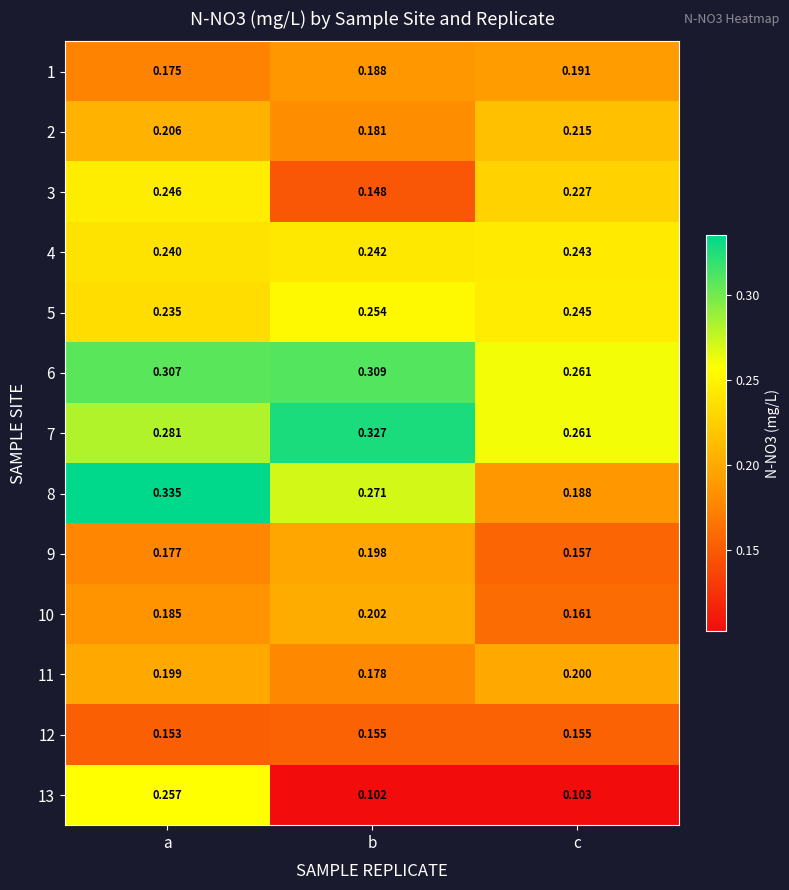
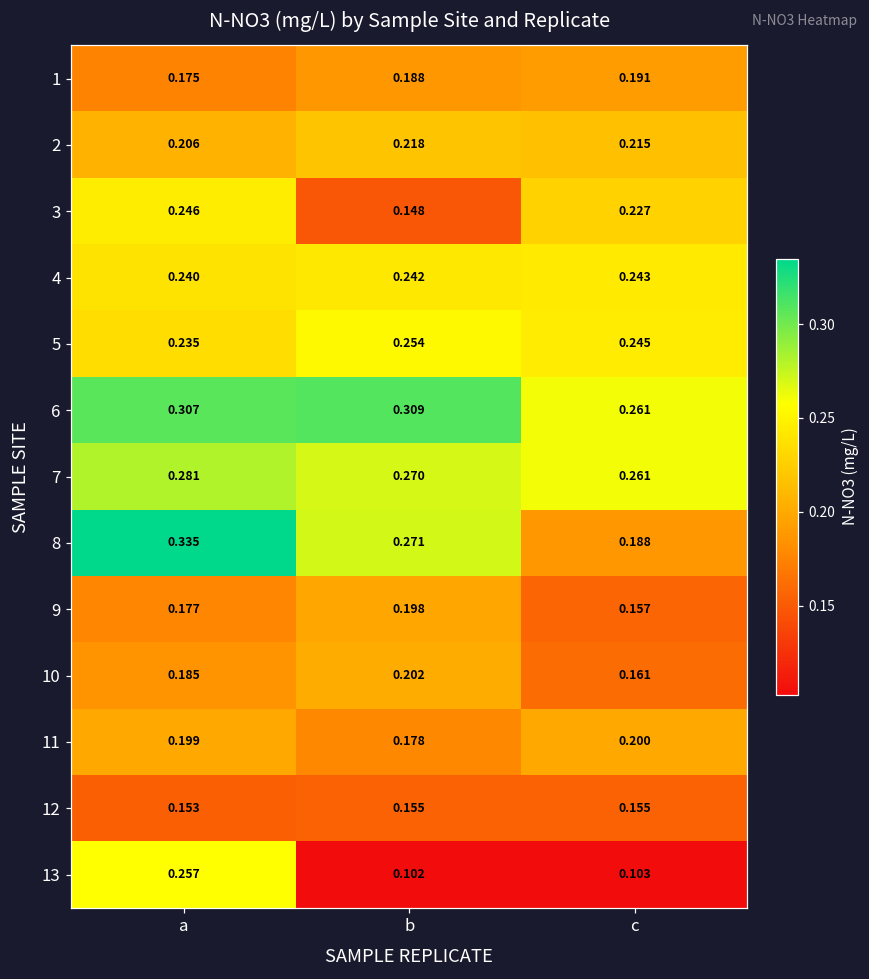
  {
    "1": {
      "a": 0.175,
      "b": 0.188,
      "c": 0.191
    },
    "2": {
      "a": 0.206,
-     "b": 0.181,
+     "b": 0.218,
      "c": 0.215
    },
    "3": {
      "a": 0.246,
      "b": 0.148,
      "c": 0.227
    },
    "4": {
      "a": 0.240,
      "b": 0.242,
      "c": 0.243
    },
    "5": {
      "a": 0.235,
      "b": 0.254,
      "c": 0.245
    },
    "6": {
      "a": 0.307,
      "b": 0.309,
      "c": 0.261
    },
    "7": {
      "a": 0.281,
-     "b": 0.327,
+     "b": 0.270,
      "c": 0.261
    },
    "8": {
      "a": 0.335,
      "b": 0.271,
      "c": 0.188
    },
    "9": {
      "a": 0.177,
      "b": 0.198,
      "c": 0.157
    },
    "10": {
      "a": 0.185,
      "b": 0.202,
      "c": 0.161
    },
    "11": {
      "a": 0.199,
      "b": 0.178,
      "c": 0.200
    },
    "12": {
      "a": 0.153,
      "b": 0.155,
      "c": 0.155
    },
    "13": {
      "a": 0.257,
      "b": 0.102,
      "c": 0.103
    }
  }
